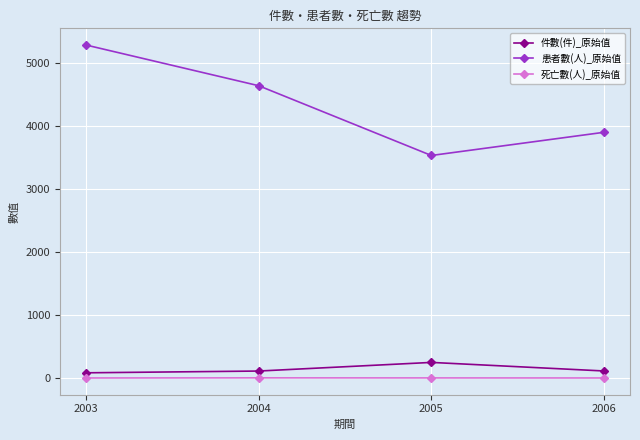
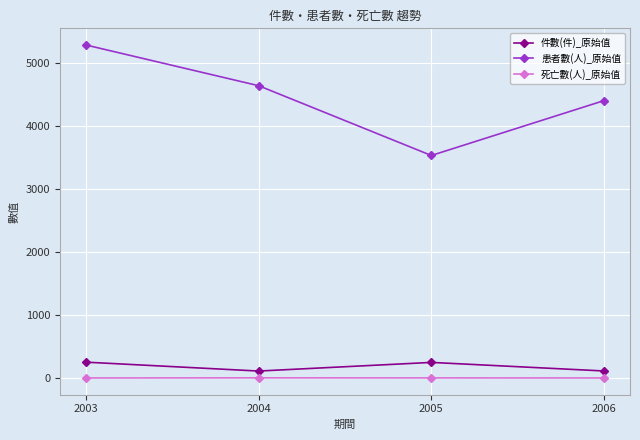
  {
    "件數(件)_原始值": {
-     "2003": 100,
+     "2003": 300,
      "2004": 100,
      "2005": 200,
      "2006": 100
    },
    "患者數(人)_原始值": {
      "2003": 5300,
      "2004": 4600,
      "2005": 3500,
-     "2006": 3900
+     "2006": 4400
    },
    "死亡數(人)_原始值": {
      "2003": 0,
      "2004": 0,
      "2005": 0,
      "2006": 0
    }
  }
